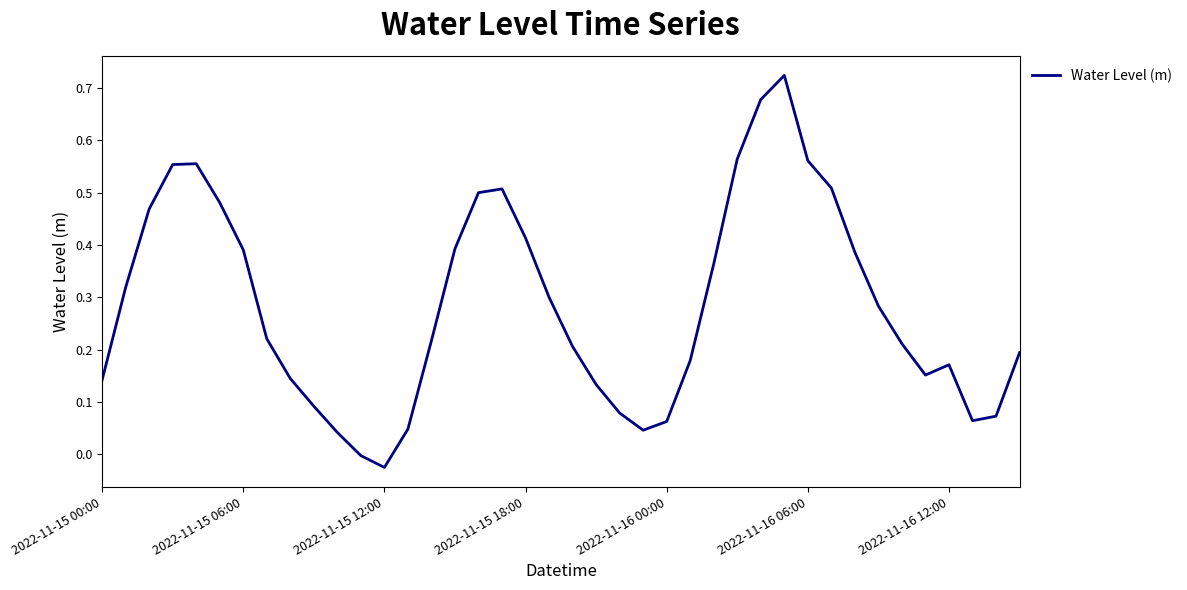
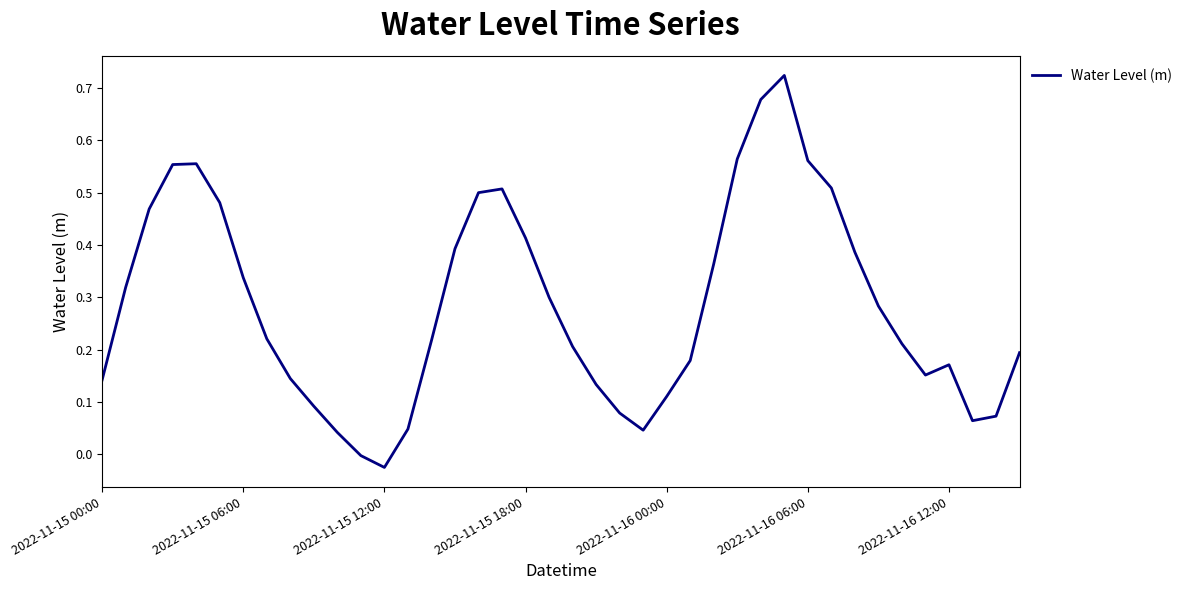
  {
    "2022-11-15 00:00": 0.14,
-   "2022-11-15 06:00": 0.39,
+   "2022-11-15 06:00": 0.34,
    "2022-11-15 12:00": -0.03,
    "2022-11-15 18:00": 0.41,
-   "2022-11-16 00:00": 0.06,
+   "2022-11-16 00:00": 0.11,
    "2022-11-16 06:00": 0.56,
    "2022-11-16 12:00": 0.17
  }
